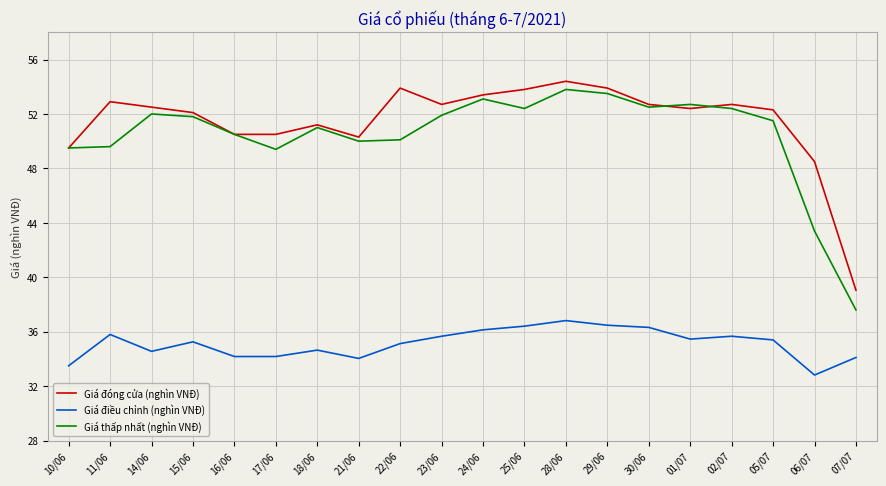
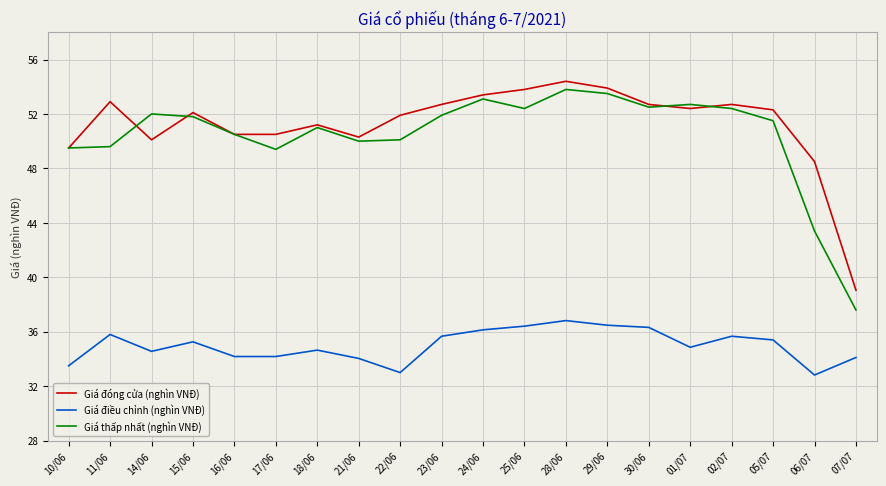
  {
    "Giá đóng cửa (nghìn VNĐ)": {
      "11/06": 52.9,
-     "14/06": 52.5,
+     "14/06": 50.1,
      "15/06": 52.1,
      "17/06": 50.5,
      "18/06": 51.2,
      "21/06": 50.3,
-     "22/06": 53.9,
+     "22/06": 51.9,
      "23/06": 52.7,
      "24/06": 53.4,
      "25/06": 53.8,
      "28/06": 54.4,
      "29/06": 53.9,
      "30/06": 52.7,
      "01/07": 52.4,
      "02/07": 52.7,
      "05/07": 52.3,
      "06/07": 48.5,
      "07/07": 39.1
    },
    "Giá điều chỉnh (nghìn VNĐ)": {
      "10/06": 33.5,
      "11/06": 35.8,
      "14/06": 34.6,
      "15/06": 35.3,
      "16/06": 34.2,
      "17/06": 34.2,
      "18/06": 34.7,
      "21/06": 34.0,
-     "22/06": 35.1,
+     "22/06": 33.0,
      "23/06": 35.7,
      "24/06": 36.1,
      "25/06": 36.4,
      "28/06": 36.8,
      "29/06": 36.5,
      "30/06": 36.3,
-     "01/07": 35.5,
+     "01/07": 34.9,
      "02/07": 35.7,
      "05/07": 35.4,
      "06/07": 32.8,
      "07/07": 34.1
    },
    "Giá thấp nhất (nghìn VNĐ)": {
      "11/06": 49.6,
      "14/06": 52.0,
      "15/06": 51.8,
      "17/06": 49.4,
      "18/06": 51.0,
      "21/06": 50.0,
      "22/06": 50.1,
      "23/06": 51.9,
      "24/06": 53.1,
      "25/06": 52.4,
      "28/06": 53.8,
      "29/06": 53.5,
      "30/06": 52.5,
      "01/07": 52.7,
      "02/07": 52.4,
      "05/07": 51.5,
      "06/07": 43.4,
      "07/07": 37.6
    }
  }
